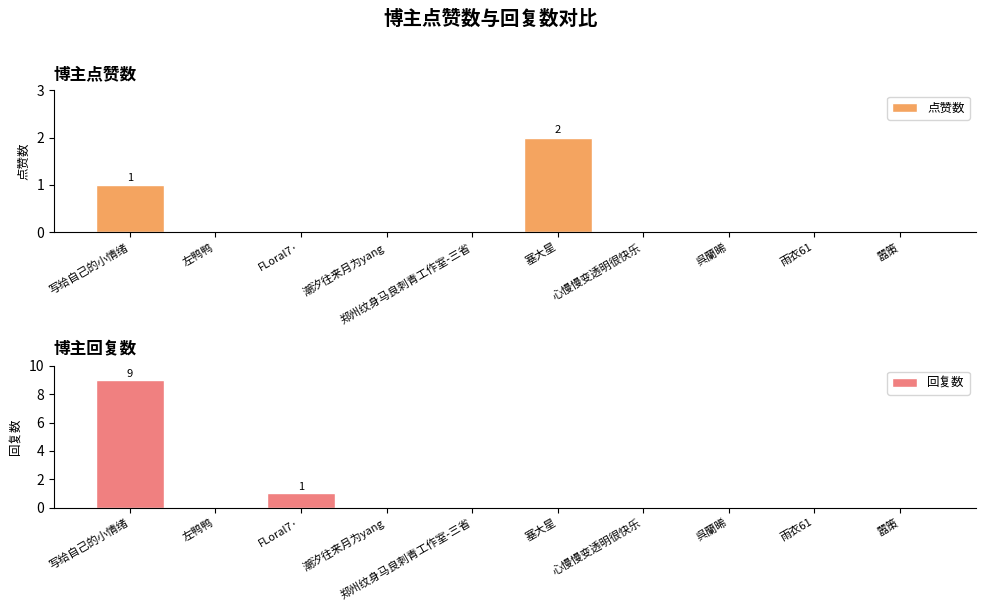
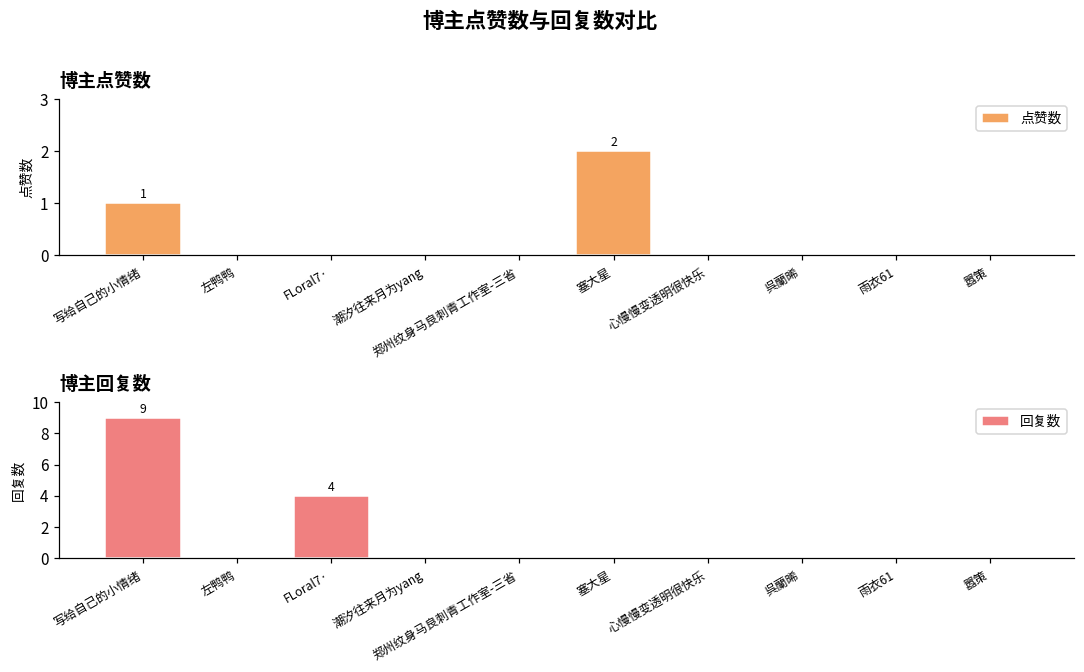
  {
    "博主点赞数": {
      "写给自己的小情绪": 1,
      "塞大星": 2
    },
    "博主回复数": {
      "写给自己的小情绪": 9,
-     "FLoral7·": 1
+     "FLoral7·": 4
    }
  }
